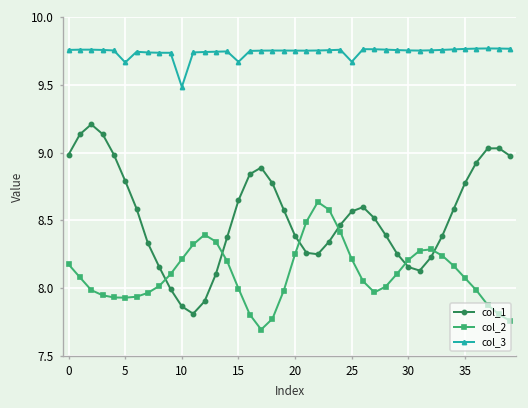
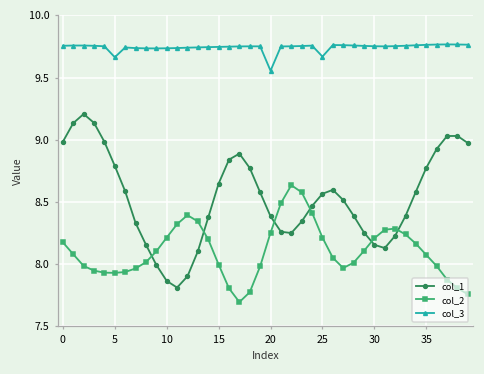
  {
    "col_3": {
      "0": 9.76,
      "5": 9.66,
-     "10": 9.48,
-     "15": 9.67,
-     "20": 9.75,
+     "10": 9.74,
+     "15": 9.75,
+     "20": 9.56,
      "25": 9.67,
      "30": 9.75,
      "35": 9.76
    }
  }
